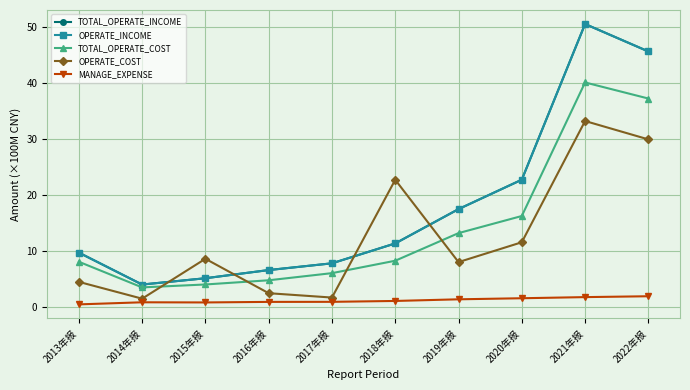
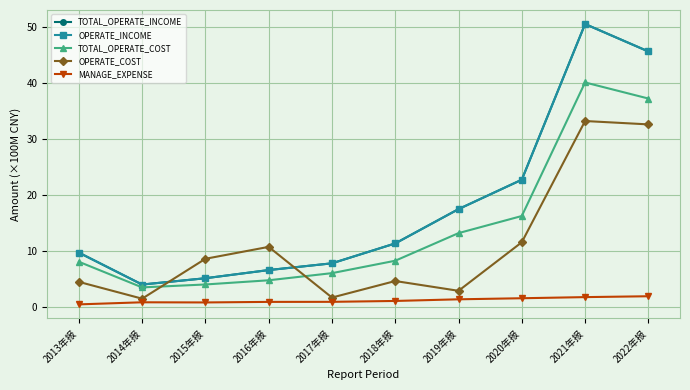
  {
    "OPERATE_COST": {
      "2013年报": 5,
      "2014年报": 2,
      "2015年报": 9,
-     "2016年报": 3,
+     "2016年报": 11,
      "2017年报": 2,
-     "2018年报": 23,
-     "2019年报": 8,
+     "2018年报": 5,
+     "2019年报": 3,
      "2020年报": 12,
      "2021年报": 33,
-     "2022年报": 30
+     "2022年报": 33
    },
    "MANAGE_EXPENSE": {
      "2013年报": 1,
      "2014年报": 1,
      "2015年报": 1,
      "2016年报": 1,
      "2017年报": 1,
      "2018年报": 1,
      "2019年报": 1,
      "2020年报": 2,
      "2021年报": 2,
      "2022年报": 2
    }
  }
